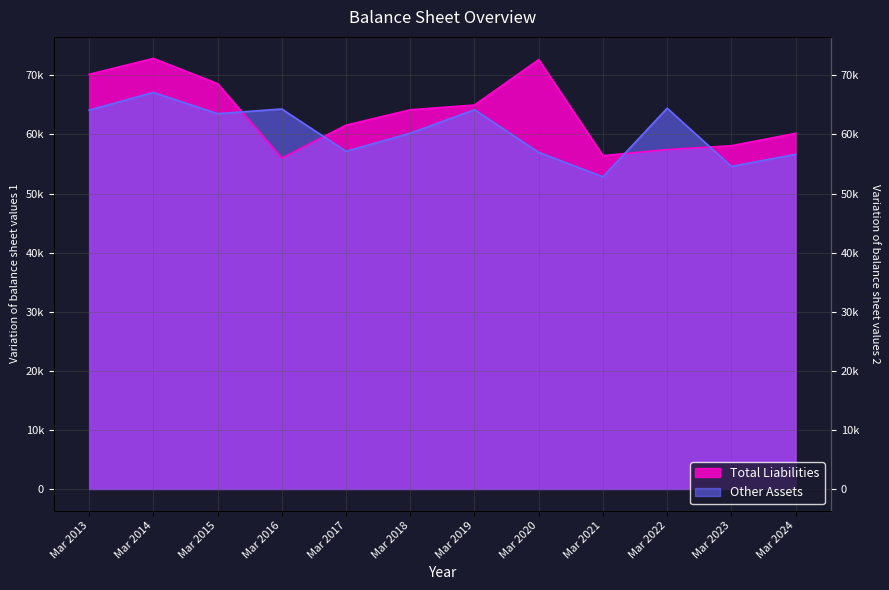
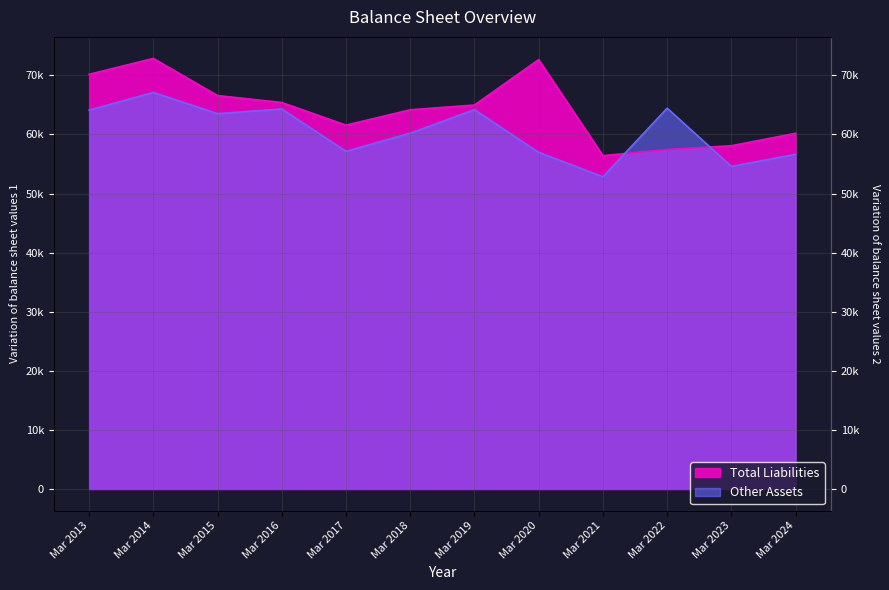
  {
    "Total Liabilities": {
      "Mar 2013": 70000,
      "Mar 2014": 73000,
-     "Mar 2015": 69000,
-     "Mar 2016": 56000,
+     "Mar 2015": 67000,
+     "Mar 2016": 65000,
      "Mar 2017": 62000,
      "Mar 2018": 64000,
      "Mar 2019": 65000,
      "Mar 2020": 73000,
      "Mar 2021": 56000,
      "Mar 2022": 57000,
      "Mar 2023": 58000,
      "Mar 2024": 60000
    },
    "Other Assets": {
      "Mar 2013": 64000,
      "Mar 2014": 67000,
      "Mar 2015": 64000,
      "Mar 2016": 64000,
      "Mar 2017": 57000,
      "Mar 2018": 60000,
      "Mar 2019": 64000,
      "Mar 2020": 57000,
      "Mar 2021": 53000,
      "Mar 2022": 64000,
      "Mar 2023": 55000,
      "Mar 2024": 57000
    }
  }
